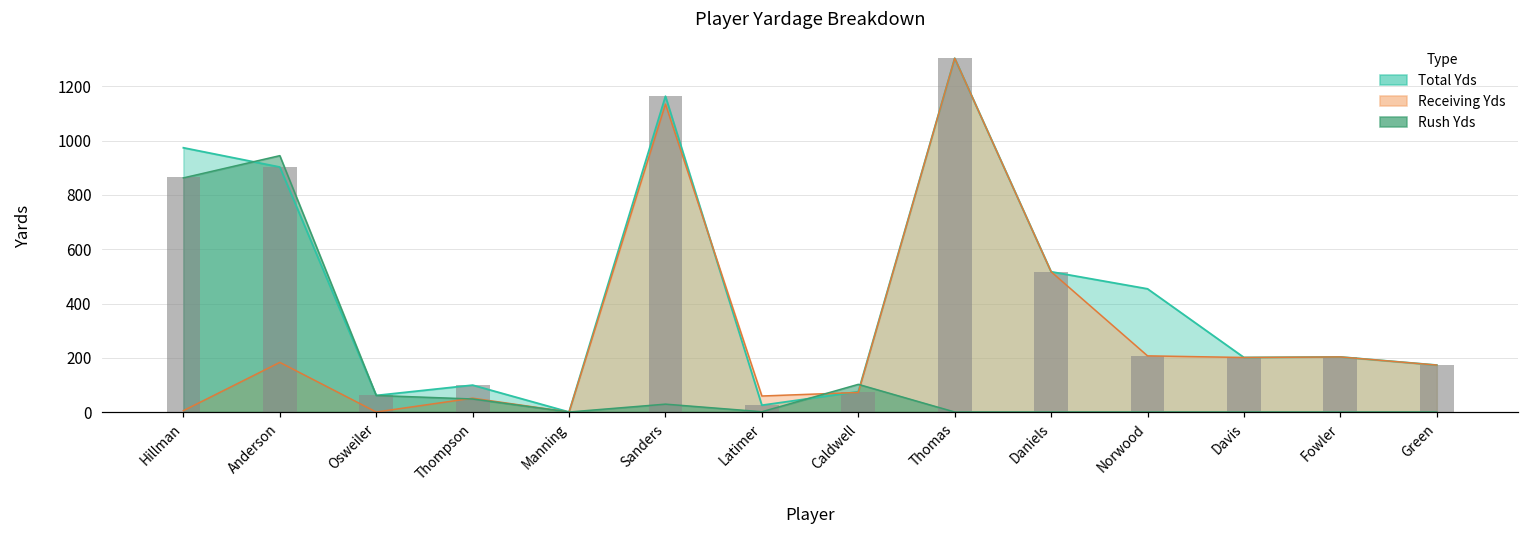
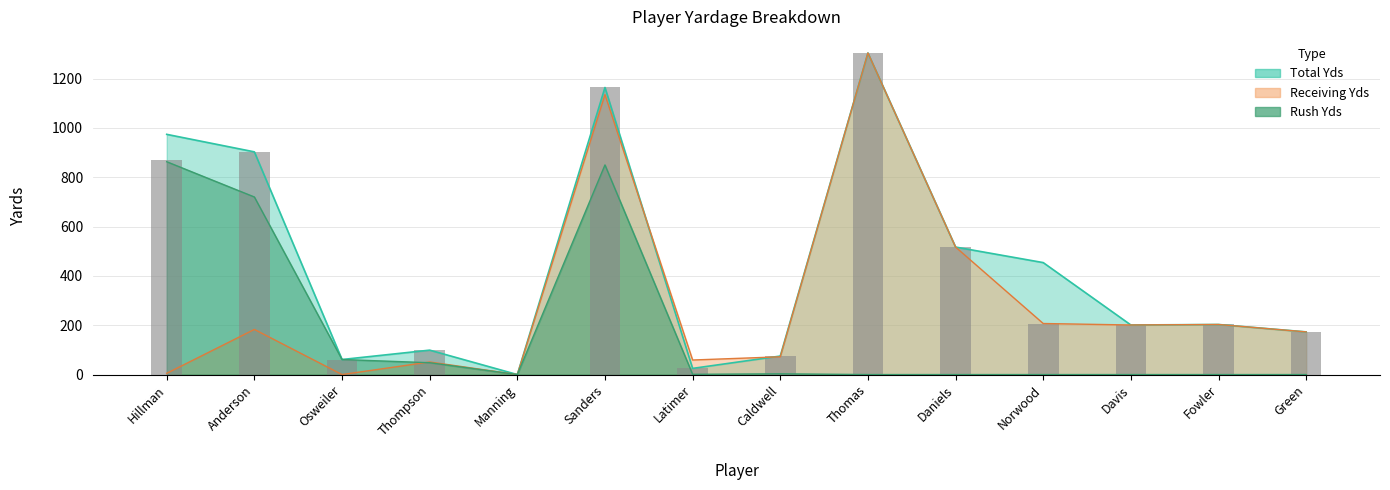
  {
    "Total Yds": {
      "Hillman": 970,
      "Anderson": 900,
      "Thompson": 100,
      "Sanders": 1160,
      "Latimer": 30,
      "Norwood": 450
    },
    "Receiving Yds": {
      "Hillman": 10,
      "Anderson": 180,
      "Osweiler": 0,
      "Sanders": 1140,
      "Latimer": 60,
      "Norwood": 210
    },
    "Rush Yds": {
      "Hillman": 860,
-     "Anderson": 950,
-     "Sanders": 30,
+     "Anderson": 720,
+     "Sanders": 850,
      "Latimer": 0,
-     "Caldwell": 100,
+     "Caldwell": 0,
      "Thomas": 0,
      "Daniels": 0,
      "Norwood": 0,
      "Davis": 0,
      "Fowler": 0,
      "Green": 0
    }
  }
